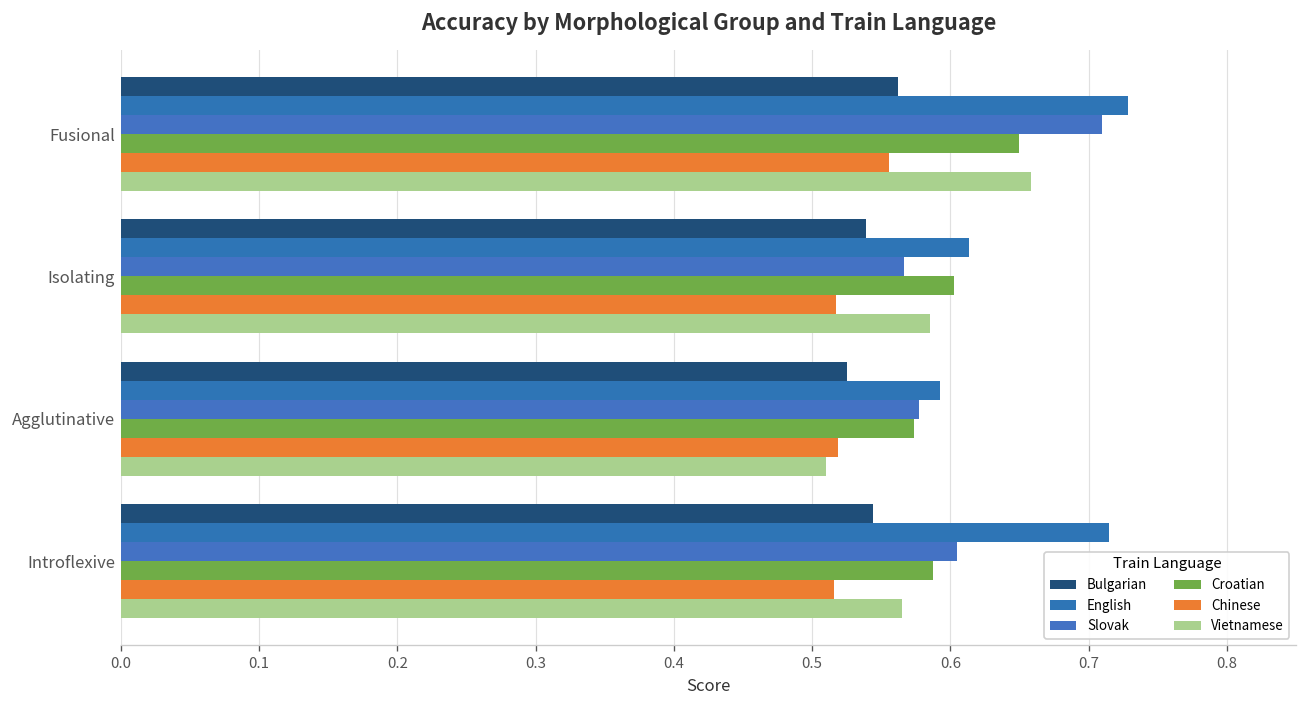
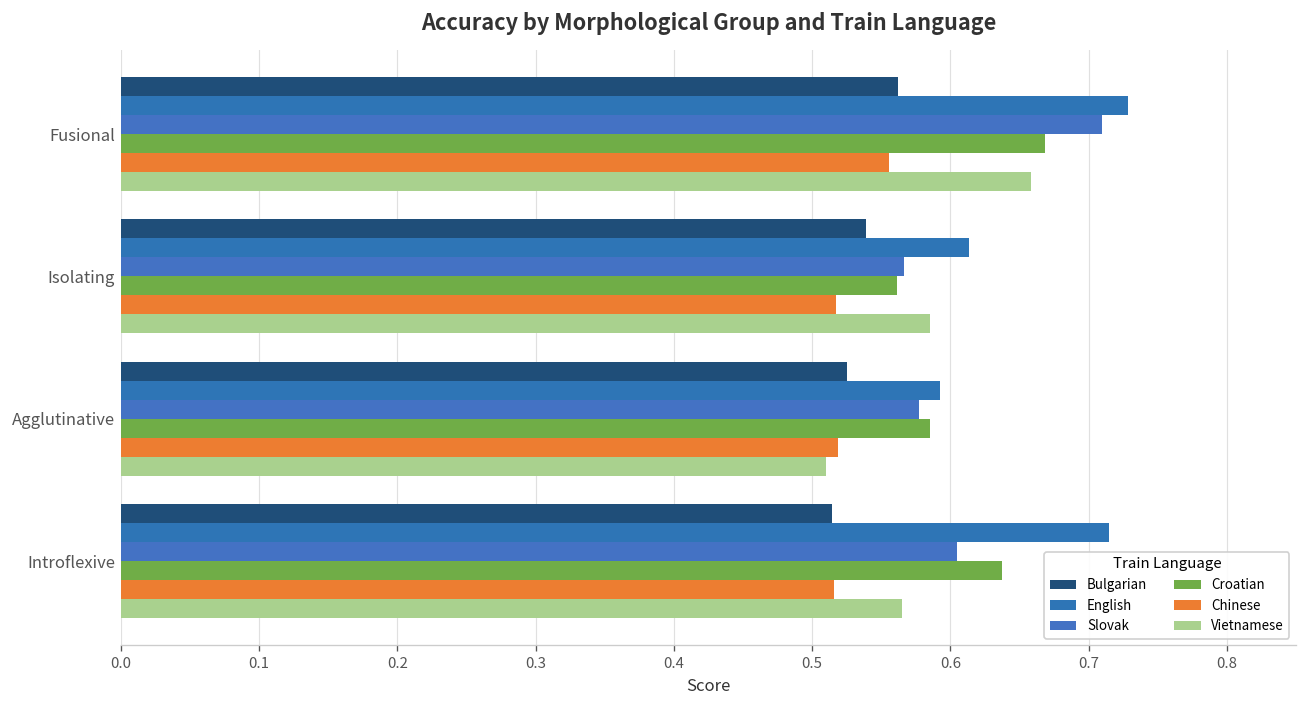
  {
    "Bulgarian": {
      "Fusional": 0.562,
      "Isolating": 0.539,
      "Agglutinative": 0.525,
-     "Introflexive": 0.544
+     "Introflexive": 0.514
    },
    "Croatian": {
-     "Fusional": 0.649,
-     "Isolating": 0.602,
-     "Agglutinative": 0.574,
-     "Introflexive": 0.587
+     "Fusional": 0.668,
+     "Isolating": 0.562,
+     "Agglutinative": 0.586,
+     "Introflexive": 0.638
    },
    "Chinese": {
      "Fusional": 0.556,
      "Isolating": 0.518,
      "Agglutinative": 0.519,
      "Introflexive": 0.516
    },
    "Vietnamese": {
      "Fusional": 0.658,
      "Isolating": 0.585,
      "Agglutinative": 0.510,
      "Introflexive": 0.565
    }
  }
